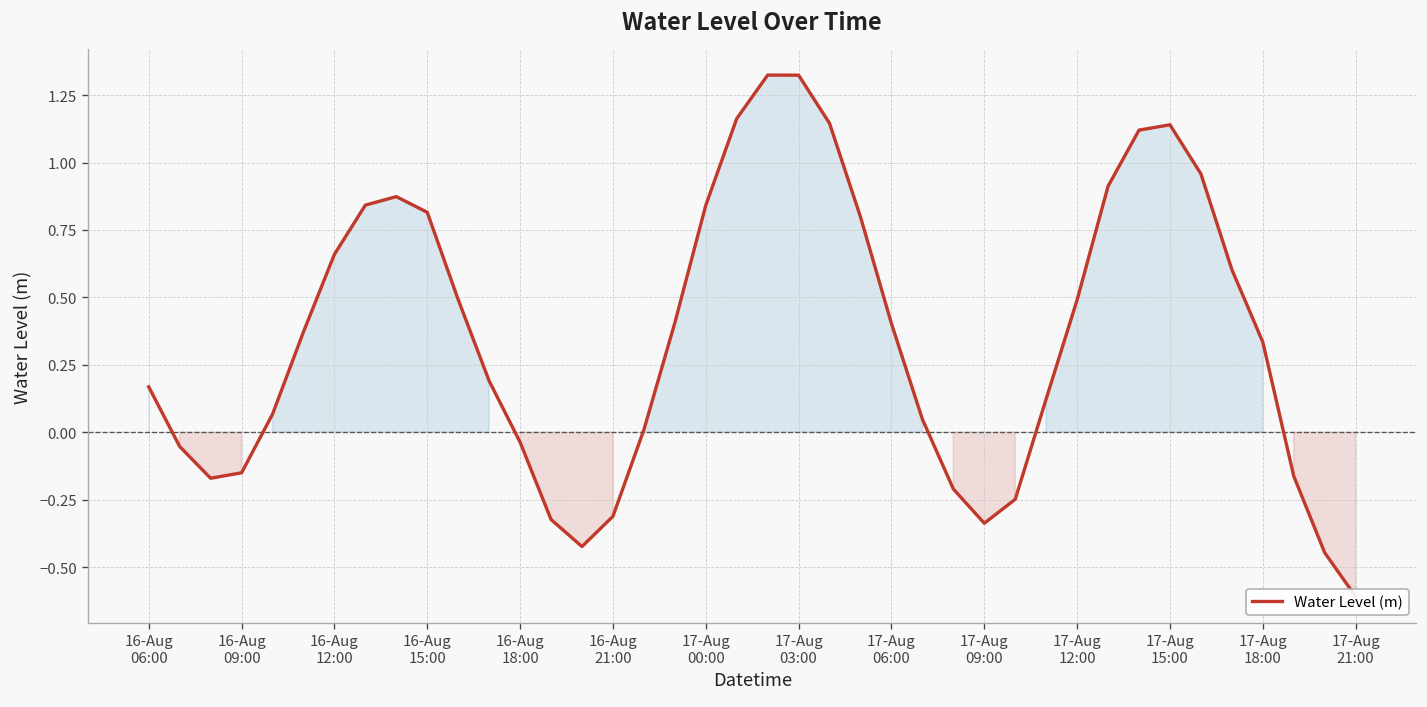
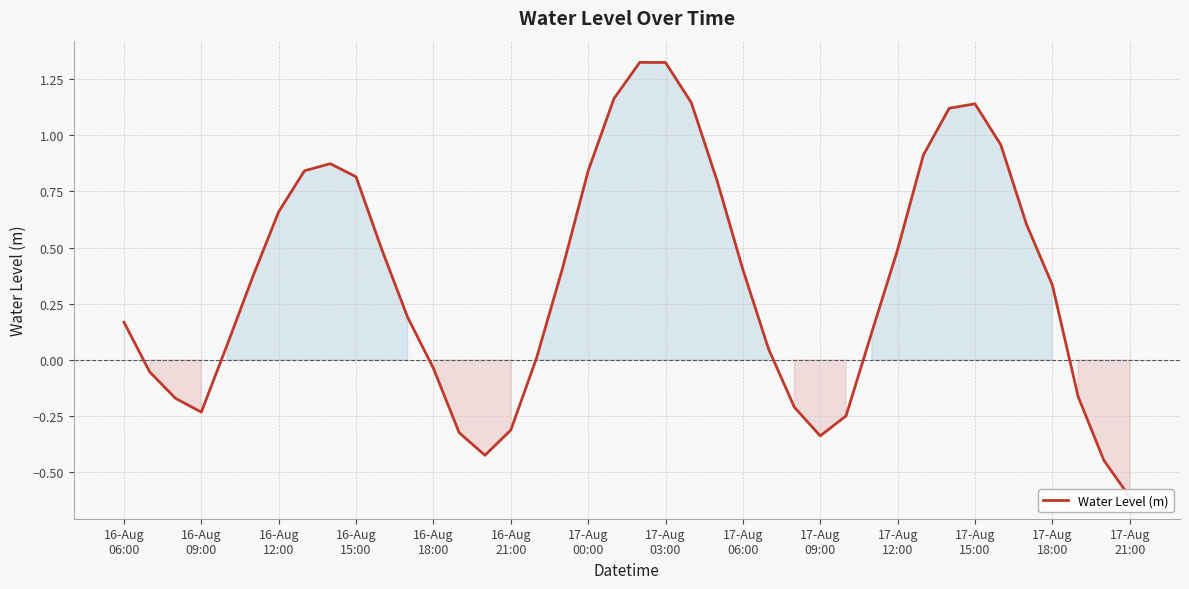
  {
    "16-Aug 06:00": 0.17,
-   "16-Aug 09:00": -0.15,
+   "16-Aug 09:00": -0.23,
    "16-Aug 12:00": 0.66,
    "16-Aug 15:00": 0.82,
    "16-Aug 18:00": -0.04,
    "16-Aug 21:00": -0.31,
    "17-Aug 00:00": 0.84,
    "17-Aug 03:00": 1.32,
    "17-Aug 06:00": 0.40,
    "17-Aug 09:00": -0.34,
    "17-Aug 12:00": 0.49,
    "17-Aug 15:00": 1.14,
    "17-Aug 18:00": 0.33
  }
